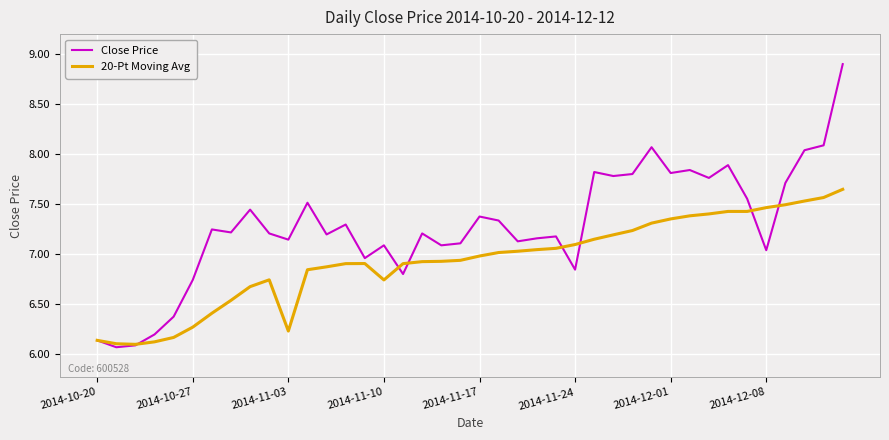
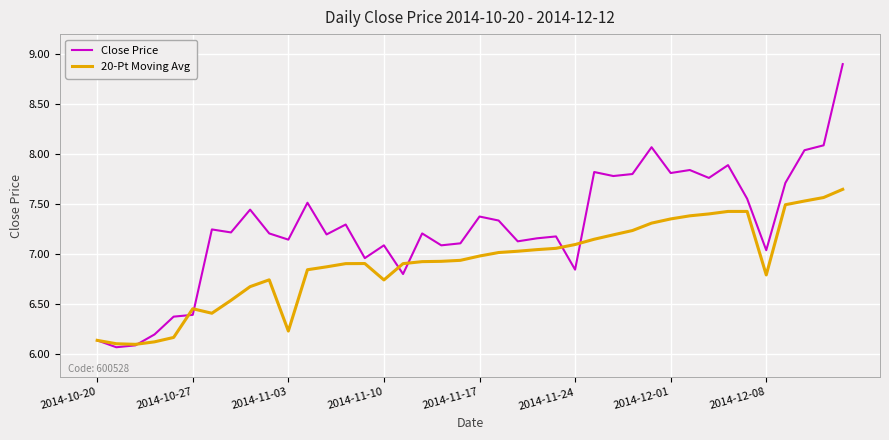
  {
    "Close Price": {
-     "2014-10-27": 6.7,
+     "2014-10-27": 6.4,
      "2014-11-03": 7.1,
      "2014-11-10": 7.1,
      "2014-11-17": 7.4,
      "2014-11-24": 6.8,
      "2014-12-01": 7.8,
      "2014-12-08": 7.0
    },
    "20-Pt Moving Avg": {
-     "2014-10-27": 6.3,
+     "2014-10-27": 6.5,
      "2014-11-03": 6.2,
      "2014-11-10": 6.7,
      "2014-11-17": 7.0,
      "2014-11-24": 7.1,
      "2014-12-01": 7.4,
-     "2014-12-08": 7.5
+     "2014-12-08": 6.8
    }
  }
